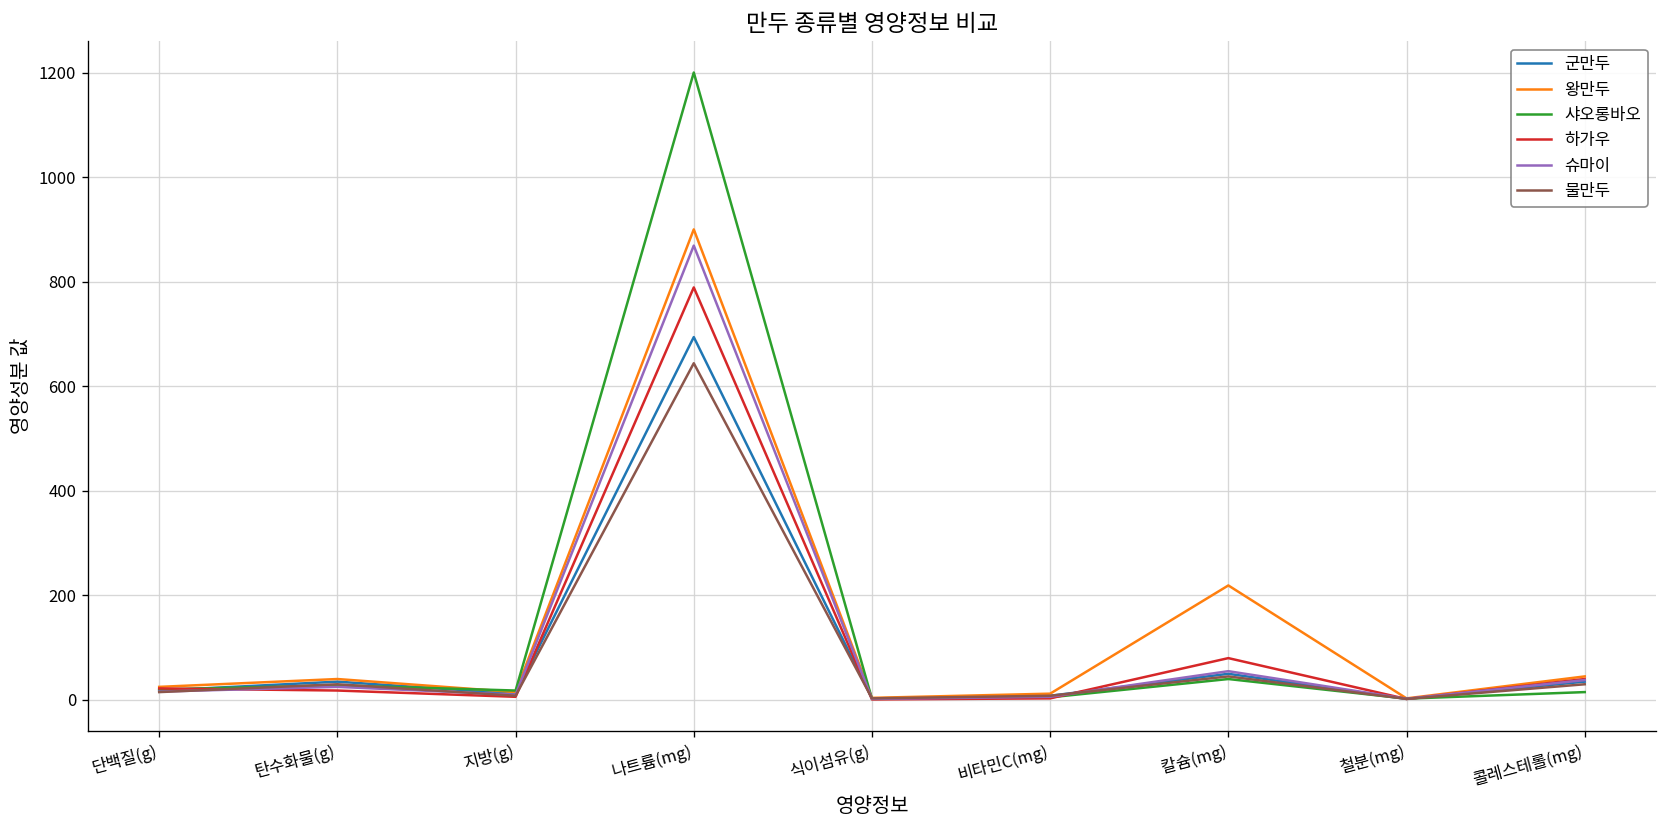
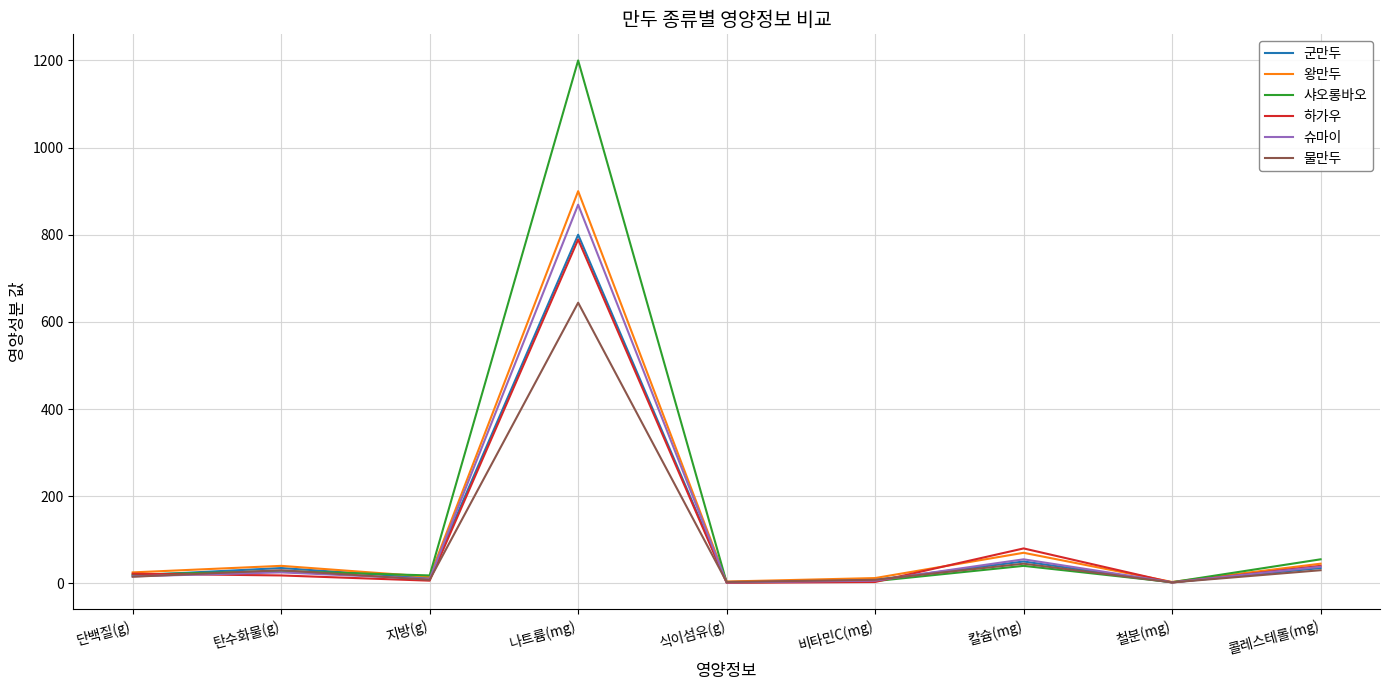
  {
    "군만두": {
-     "나트륨(mg)": 690
+     "나트륨(mg)": 800
    },
    "왕만두": {
      "나트륨(mg)": 900,
-     "칼슘(mg)": 220
+     "칼슘(mg)": 70
    },
    "샤오롱바오": {
      "나트륨(mg)": 1200,
-     "콜레스테롤(mg)": 20
+     "콜레스테롤(mg)": 60
    },
    "하가우": {
      "탄수화물(g)": 20,
      "나트륨(mg)": 790,
      "칼슘(mg)": 80
    },
    "슈마이": {
      "나트륨(mg)": 870
    },
    "물만두": {
      "나트륨(mg)": 640
    }
  }
